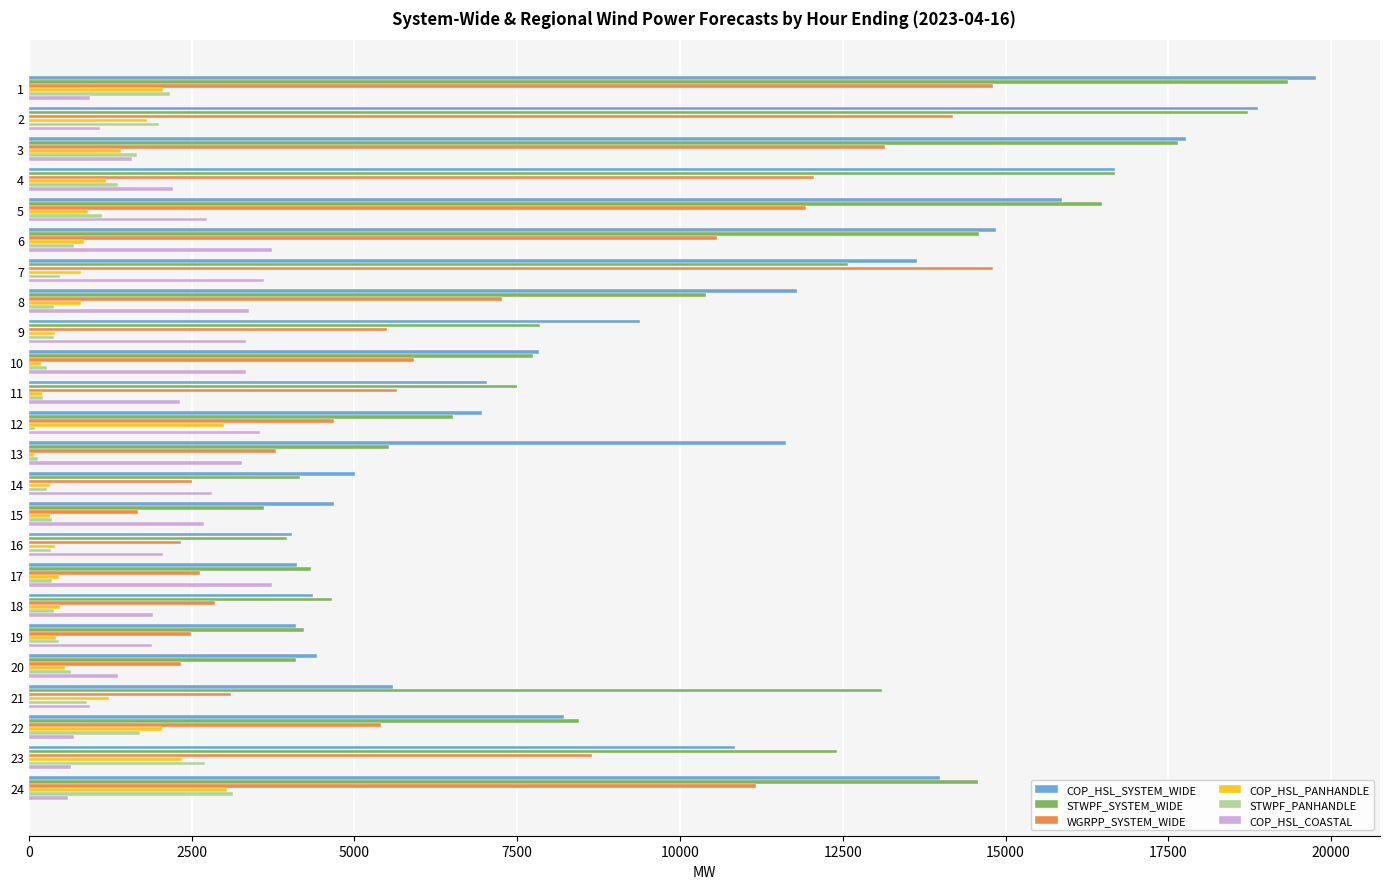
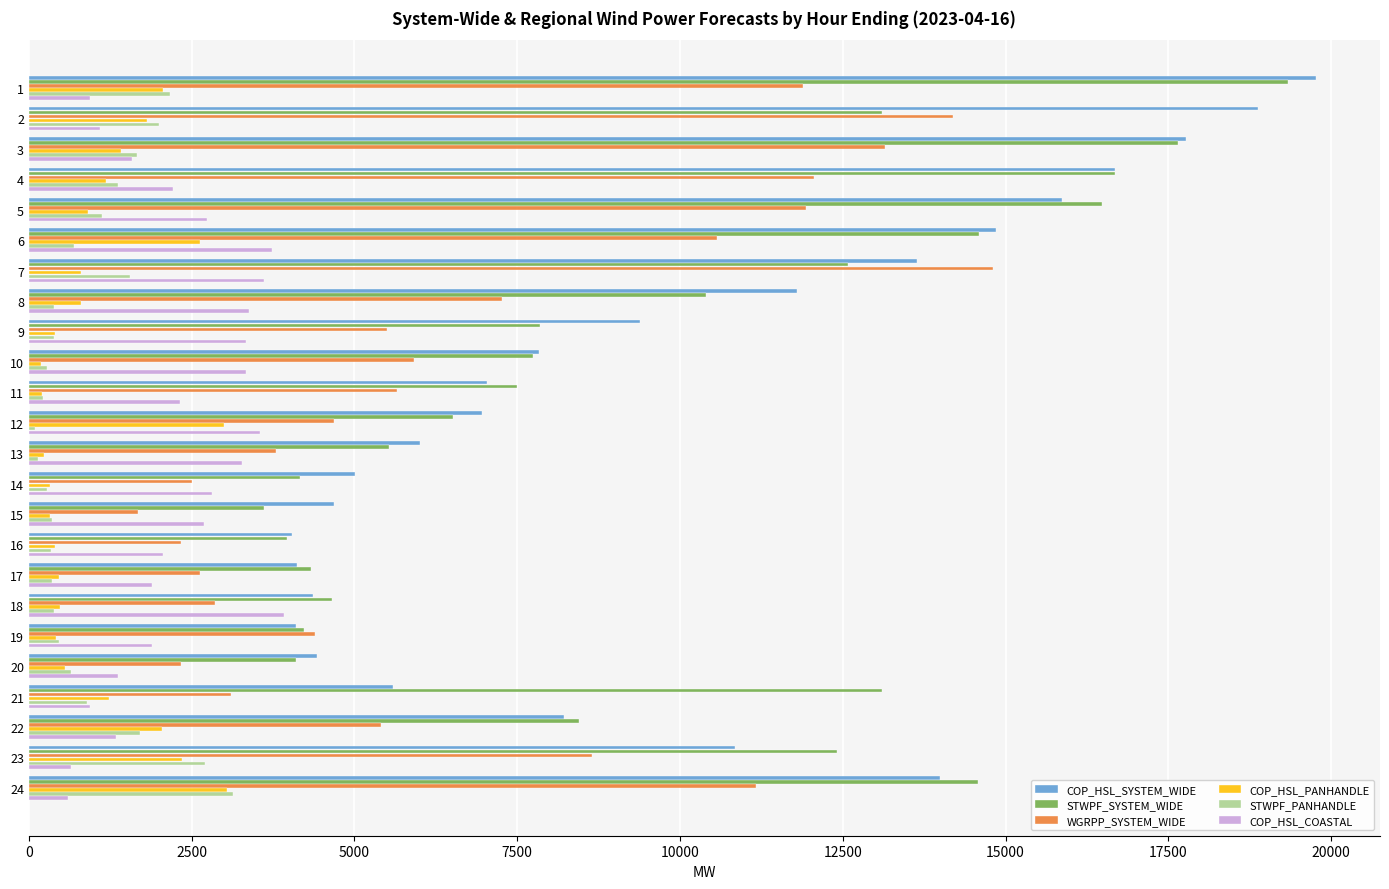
  {
    "COP_HSL_SYSTEM_WIDE": {
      "1": 19800,
      "2": 18900,
      "3": 17800,
      "4": 16700,
      "5": 15900,
      "6": 14900,
      "7": 13600,
      "8": 11800,
      "9": 9400,
      "10": 7800,
      "11": 7000,
      "12": 7000,
-     "13": 11600,
+     "13": 6000,
      "14": 5000,
      "15": 4700,
      "16": 4000,
      "17": 4100,
      "18": 4400,
      "19": 4100,
      "20": 4400,
      "21": 5600,
      "22": 8200,
      "23": 10800,
      "24": 14000
    },
    "STWPF_SYSTEM_WIDE": {
      "1": 19300,
-     "2": 18700,
+     "2": 13100,
      "3": 17600,
      "4": 16700,
      "5": 16500,
      "6": 14600,
      "7": 12600,
      "8": 10400,
      "9": 7900,
      "10": 7700,
      "11": 7500,
      "12": 6500,
      "13": 5500,
      "14": 4200,
      "15": 3600,
      "16": 4000,
      "17": 4300,
      "18": 4700,
      "19": 4200,
      "20": 4100,
      "21": 13100,
      "22": 8500,
      "23": 12400,
      "24": 14600
    },
    "WGRPP_SYSTEM_WIDE": {
-     "1": 14800,
+     "1": 11900,
      "2": 14200,
      "3": 13200,
      "4": 12100,
      "5": 11900,
      "6": 10600,
      "7": 14800,
      "8": 7300,
      "9": 5500,
      "10": 5900,
      "11": 5700,
      "12": 4700,
      "13": 3800,
      "14": 2500,
      "15": 1700,
      "16": 2300,
      "17": 2600,
      "18": 2900,
-     "19": 2500,
+     "19": 4400,
      "20": 2300,
      "21": 3100,
      "22": 5400,
      "23": 8700,
      "24": 11200
    },
    "COP_HSL_PANHANDLE": {
      "1": 2100,
      "2": 1800,
      "3": 1400,
      "4": 1200,
      "5": 900,
-     "6": 800,
+     "6": 2600,
      "7": 800,
      "8": 800,
      "9": 400,
      "10": 200,
      "11": 200,
      "12": 3000,
-     "13": 100,
+     "13": 200,
      "14": 300,
      "15": 300,
      "16": 400,
      "17": 500,
      "18": 500,
      "19": 400,
      "20": 500,
      "21": 1200,
      "22": 2000,
      "23": 2400,
      "24": 3000
    },
    "STWPF_PANHANDLE": {
      "1": 2200,
      "2": 2000,
      "3": 1700,
      "4": 1400,
      "5": 1100,
      "6": 700,
-     "7": 500,
+     "7": 1600,
      "8": 400,
      "9": 400,
      "10": 300,
      "11": 200,
      "12": 100,
      "13": 100,
      "14": 300,
      "15": 400,
      "16": 300,
      "17": 400,
      "18": 400,
      "19": 500,
      "20": 600,
      "21": 900,
      "22": 1700,
      "23": 2700,
      "24": 3100
    },
    "COP_HSL_COASTAL": {
      "1": 900,
      "2": 1100,
      "3": 1600,
      "4": 2200,
      "5": 2700,
      "6": 3700,
      "7": 3600,
      "8": 3400,
      "9": 3300,
      "10": 3300,
      "11": 2300,
      "12": 3600,
      "13": 3300,
      "14": 2800,
      "15": 2700,
      "16": 2100,
-     "17": 3700,
-     "18": 1900,
+     "17": 1900,
+     "18": 3900,
      "19": 1900,
      "20": 1400,
      "21": 900,
-     "22": 700,
+     "22": 1300,
      "23": 600,
      "24": 600
    }
  }
